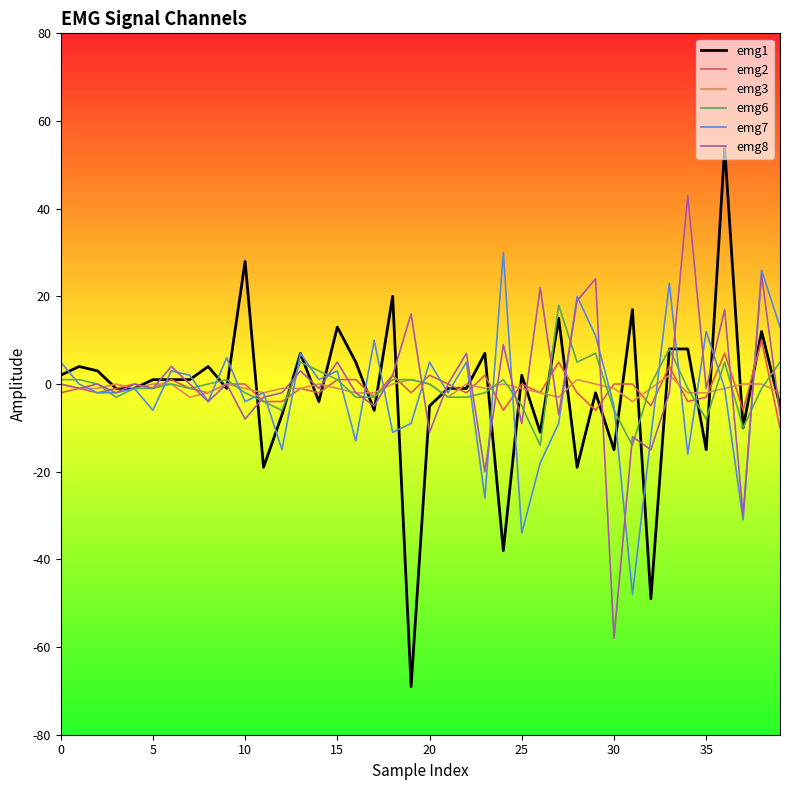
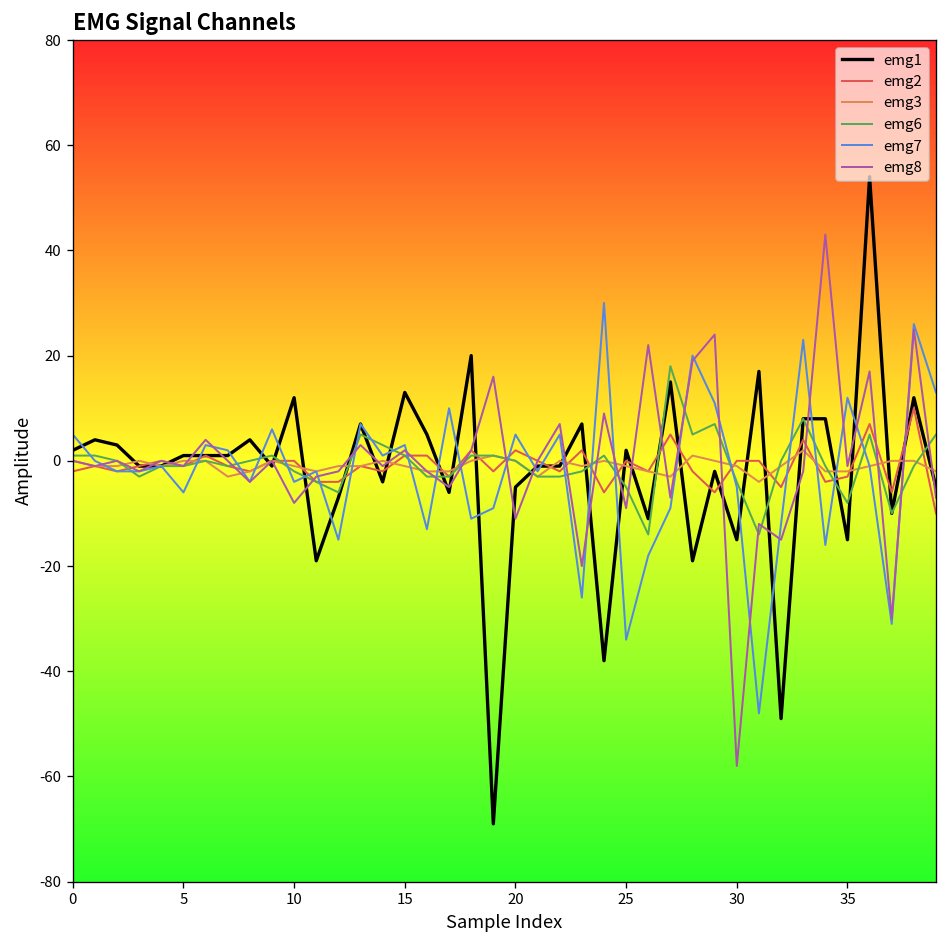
  {
    "emg1": {
      "0": 2,
      "5": 1,
-     "10": 28,
+     "10": 12,
      "15": 13,
      "20": -5,
      "25": 2,
      "30": -15,
      "35": -15
    },
    "emg6": {
      "0": 1,
      "10": -2,
      "25": -5,
-     "30": -6,
+     "30": -4,
      "35": -8
    },
    "emg7": {
      "0": 5,
      "5": -6,
      "10": -4,
      "15": 3,
      "20": 5,
      "25": -34,
      "30": -5,
      "35": 12
    },
    "emg8": {
      "10": -8,
-     "15": 5,
+     "15": 2,
      "20": -11,
      "25": -9,
      "30": -58,
      "35": -1
    }
  }
